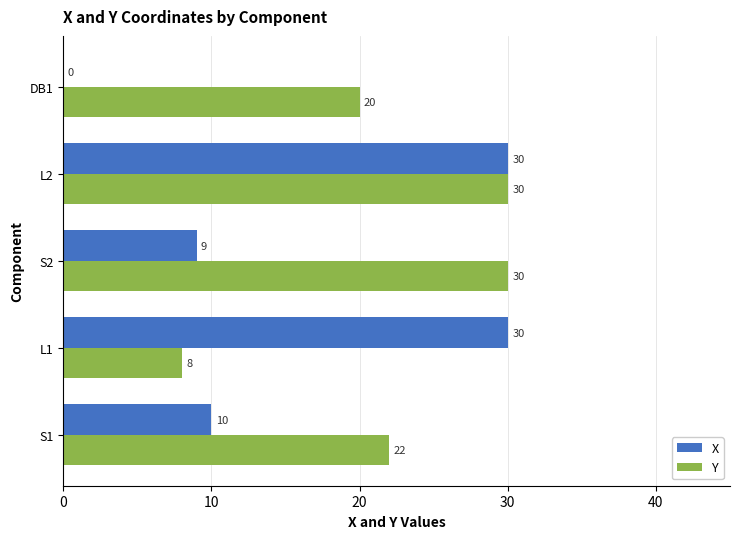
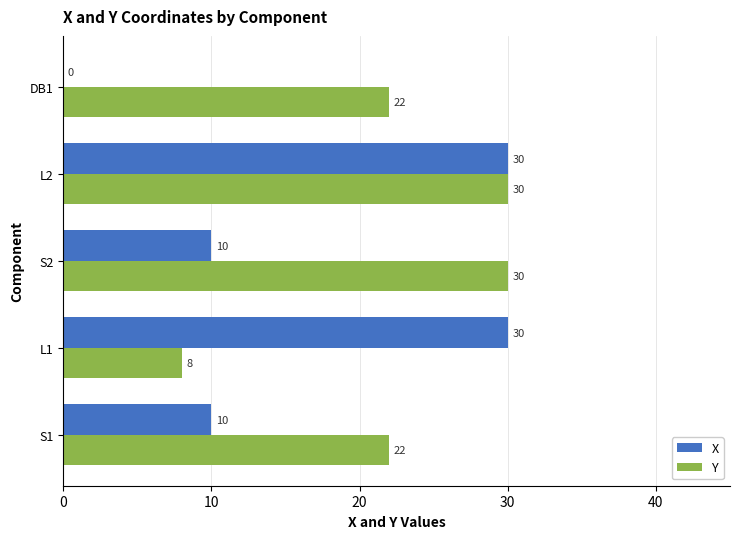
  {
    "X": {
      "DB1": 0,
      "L2": 30,
-     "S2": 9,
+     "S2": 10,
      "L1": 30,
      "S1": 10
    },
    "Y": {
-     "DB1": 20,
+     "DB1": 22,
      "L2": 30,
      "S2": 30,
      "L1": 8,
      "S1": 22
    }
  }
